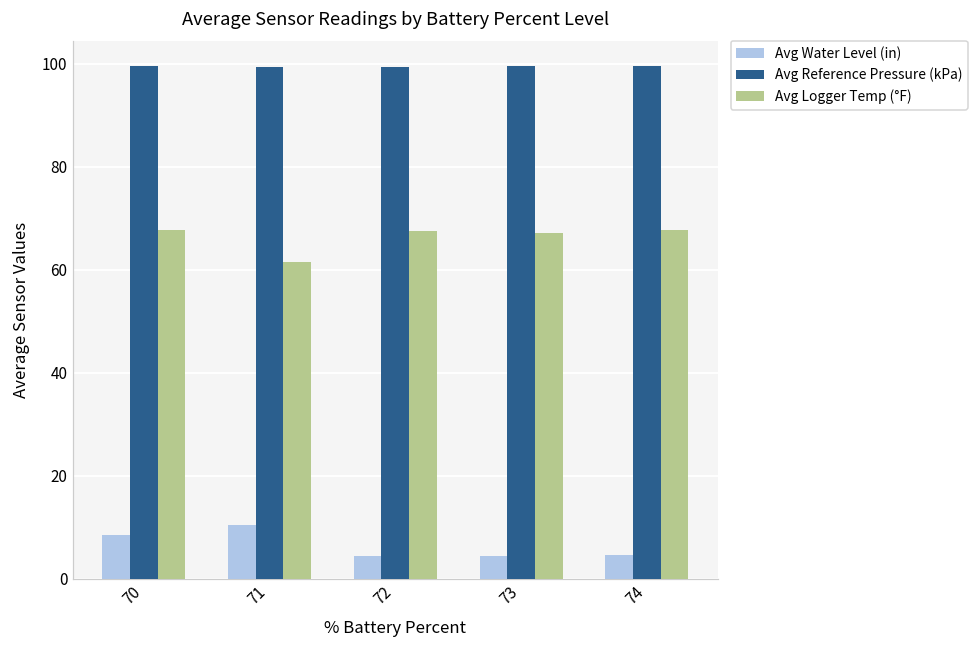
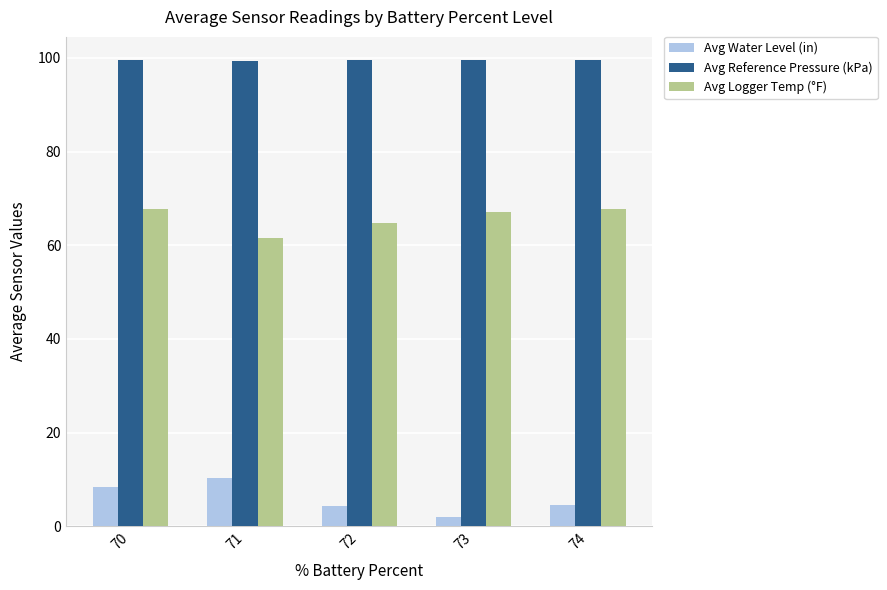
  {
    "Avg Water Level (in)": {
      "70": 8,
      "71": 10,
      "72": 4,
-     "73": 4,
+     "73": 2,
      "74": 5
    },
    "Avg Reference Pressure (kPa)": {
      "70": 99,
      "71": 99,
      "72": 99,
      "73": 100,
      "74": 99
    },
    "Avg Logger Temp (°F)": {
      "70": 68,
      "71": 61,
-     "72": 67,
+     "72": 65,
      "73": 67,
      "74": 68
    }
  }
